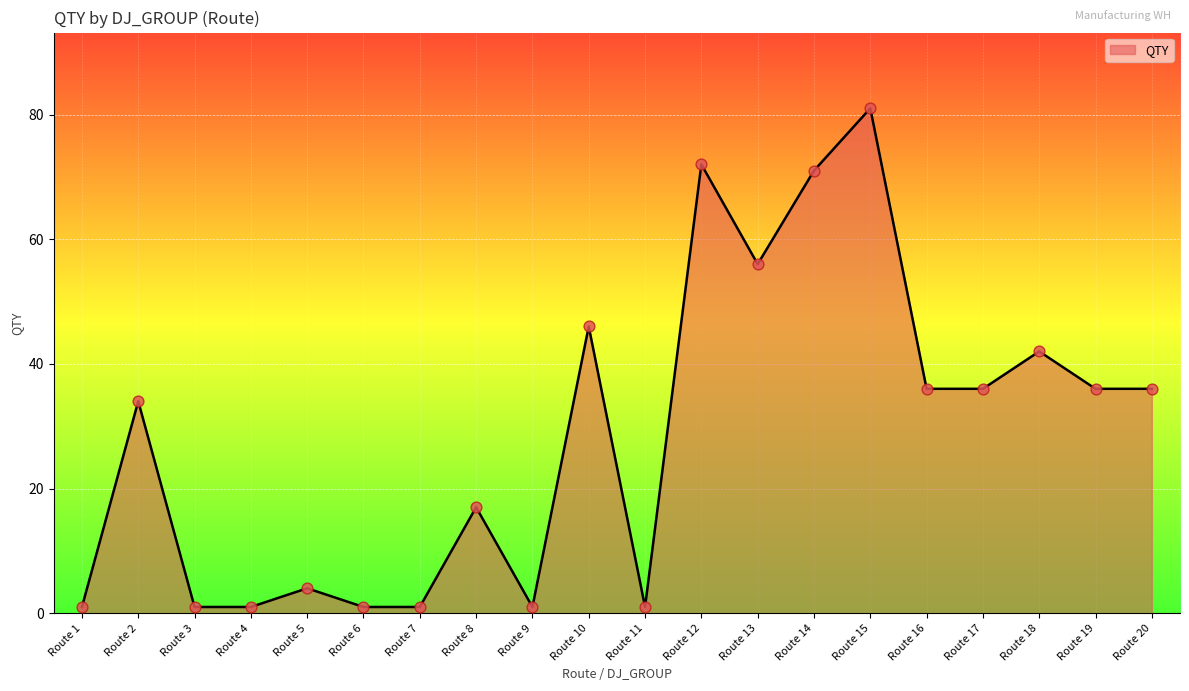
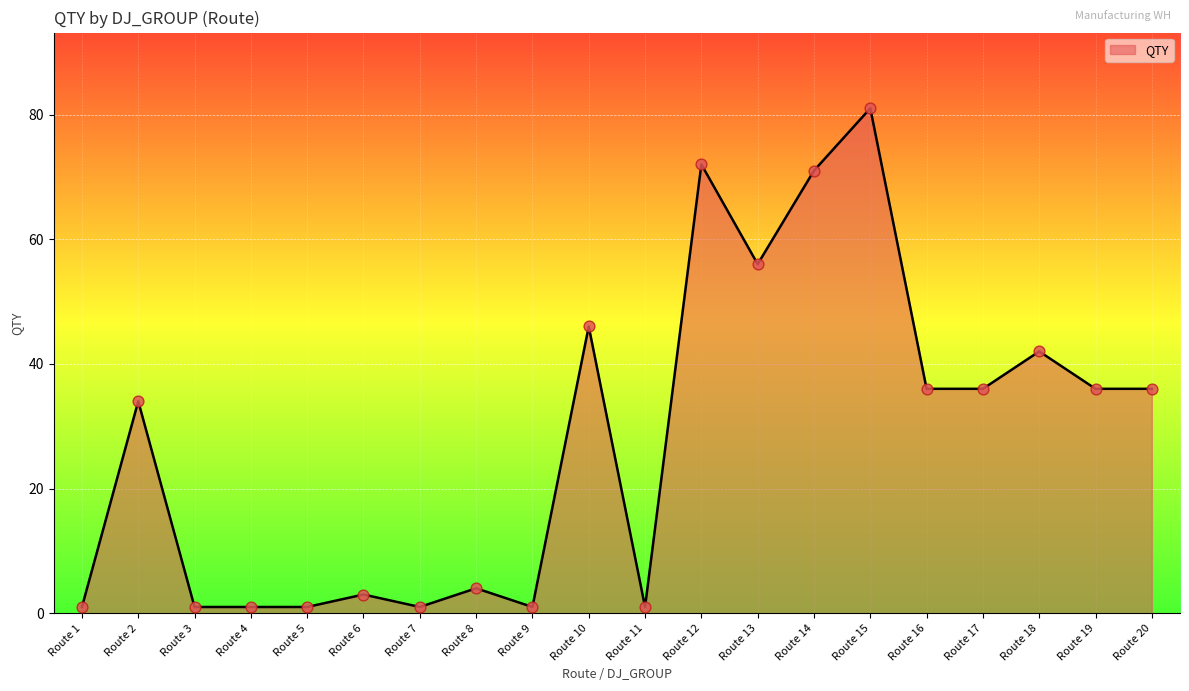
  {
    "Route 1": 1,
    "Route 2": 34,
    "Route 3": 1,
    "Route 4": 1,
-   "Route 5": 4,
-   "Route 6": 1,
+   "Route 5": 1,
+   "Route 6": 3,
    "Route 7": 1,
-   "Route 8": 17,
+   "Route 8": 4,
    "Route 9": 1,
    "Route 10": 46,
    "Route 11": 1,
    "Route 12": 72,
    "Route 13": 56,
    "Route 14": 71,
    "Route 15": 81,
    "Route 16": 36,
    "Route 17": 36,
    "Route 18": 42,
    "Route 19": 36,
    "Route 20": 36
  }
